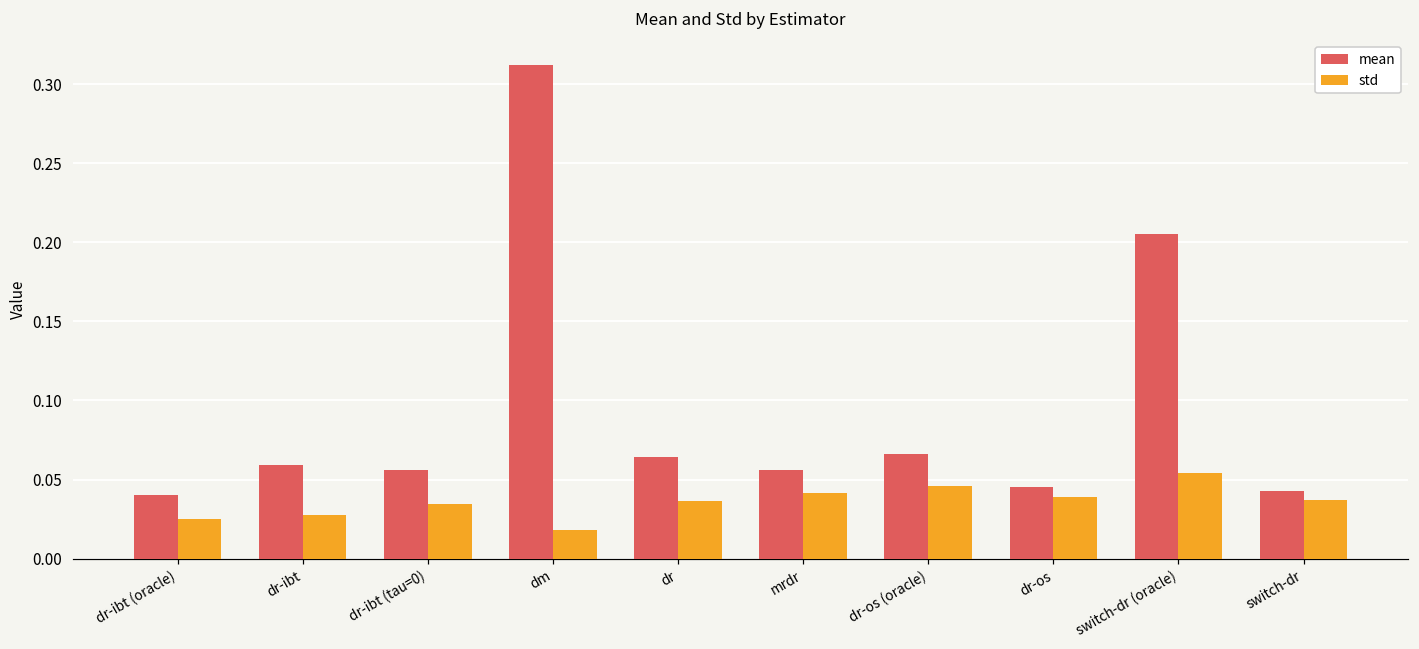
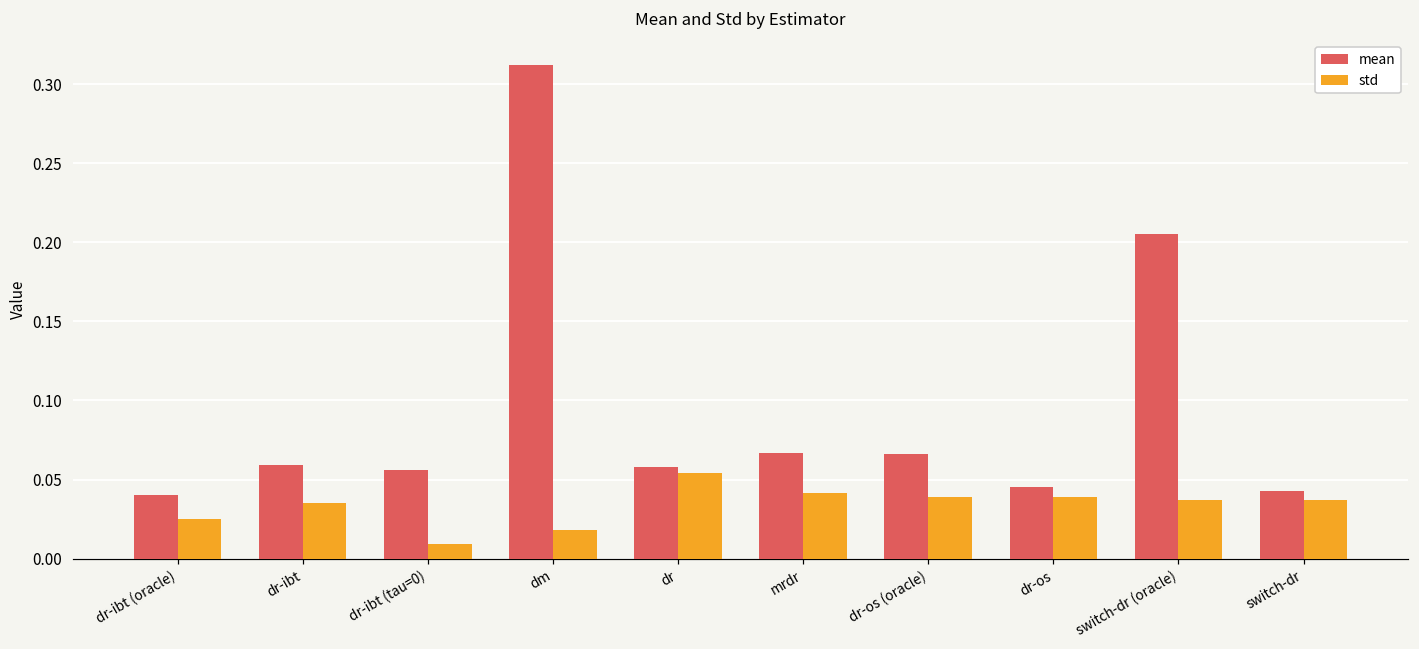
  {
    "mean": {
      "dr-ibt (oracle)": 0.040,
      "dr-ibt": 0.059,
      "dr-ibt (tau=0)": 0.056,
      "dm": 0.312,
-     "dr": 0.064,
-     "mrdr": 0.056,
+     "dr": 0.058,
+     "mrdr": 0.067,
      "dr-os (oracle)": 0.066,
      "dr-os": 0.045,
      "switch-dr (oracle)": 0.205,
      "switch-dr": 0.043
    },
    "std": {
      "dr-ibt (oracle)": 0.025,
-     "dr-ibt": 0.027,
-     "dr-ibt (tau=0)": 0.034,
+     "dr-ibt": 0.035,
+     "dr-ibt (tau=0)": 0.009,
      "dm": 0.018,
-     "dr": 0.037,
+     "dr": 0.054,
      "mrdr": 0.042,
-     "dr-os (oracle)": 0.046,
+     "dr-os (oracle)": 0.039,
      "dr-os": 0.039,
-     "switch-dr (oracle)": 0.054,
+     "switch-dr (oracle)": 0.037,
      "switch-dr": 0.037
    }
  }
